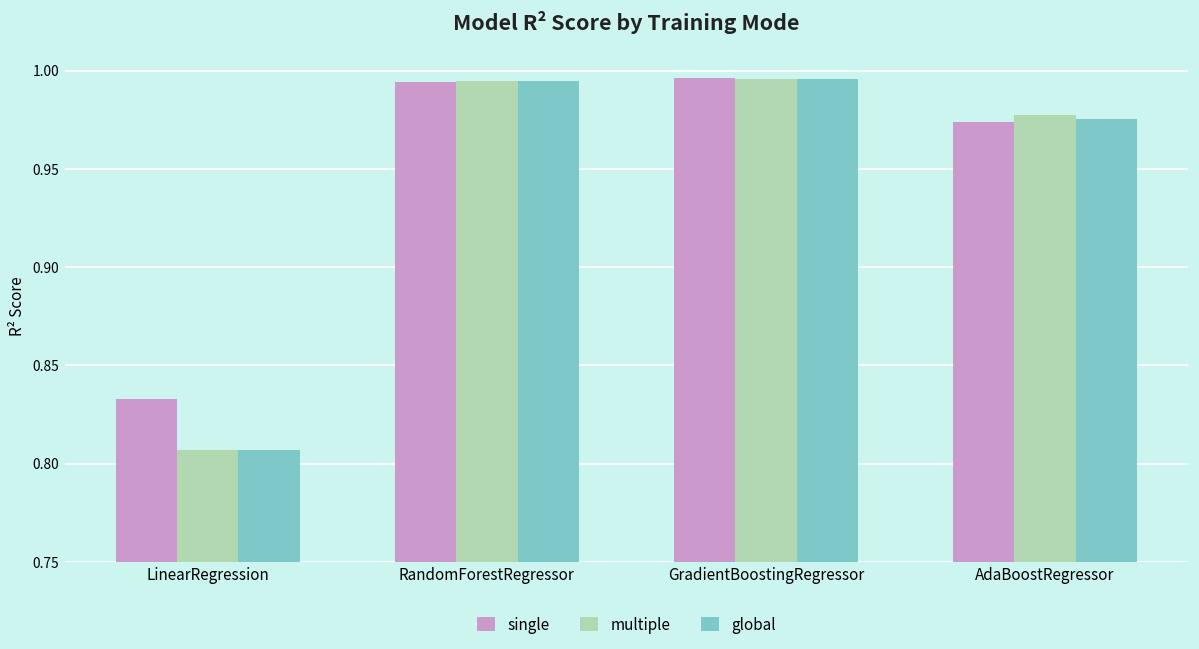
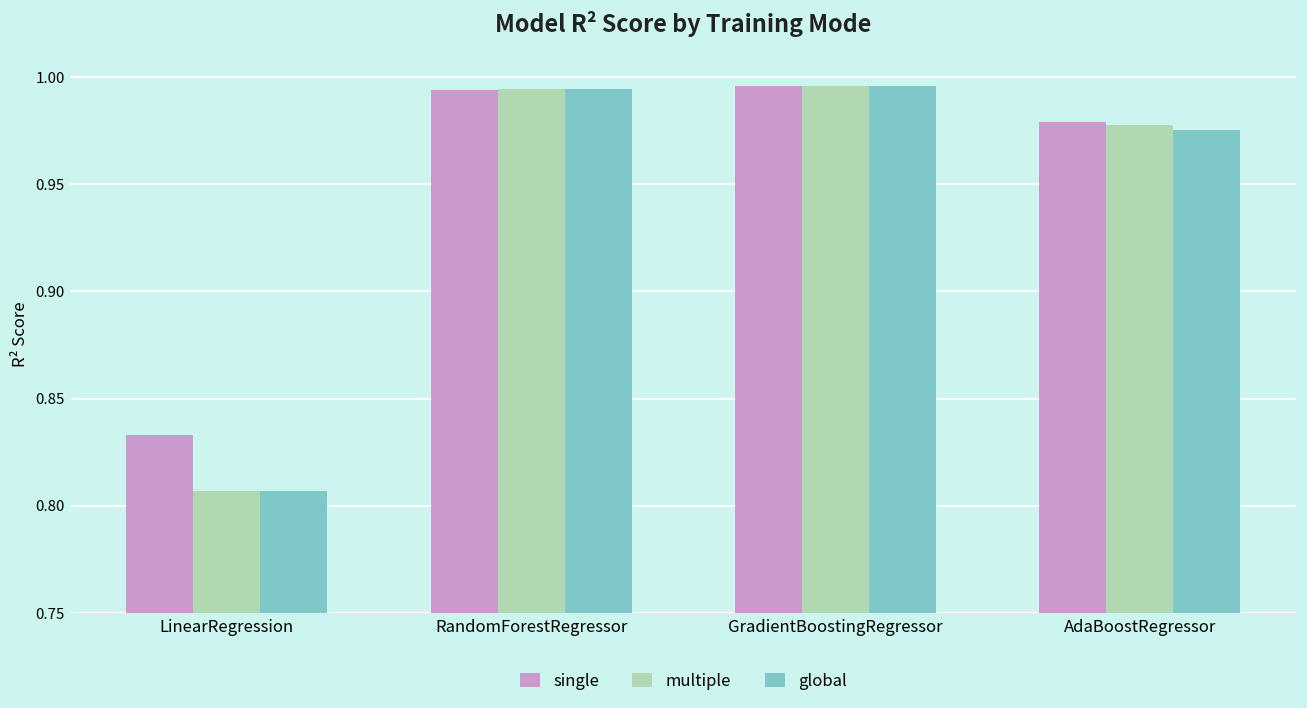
  {
    "single": {
      "LinearRegression": 0.833,
      "RandomForestRegressor": 0.994,
      "GradientBoostingRegressor": 0.996,
-     "AdaBoostRegressor": 0.974
+     "AdaBoostRegressor": 0.979
    }
  }
